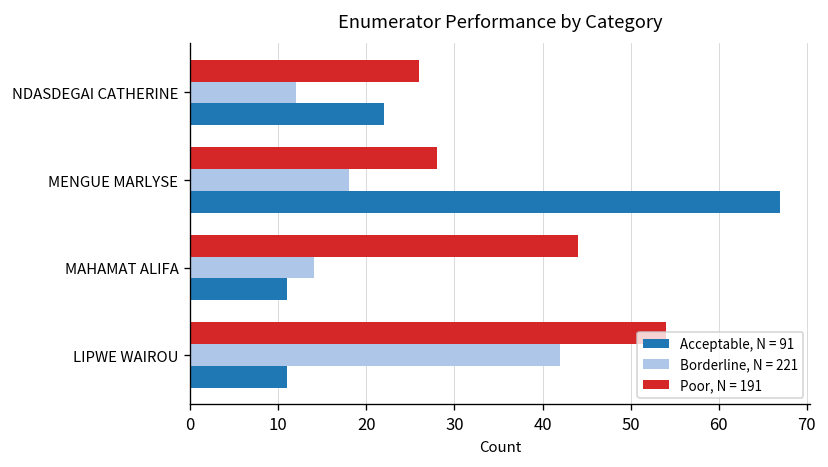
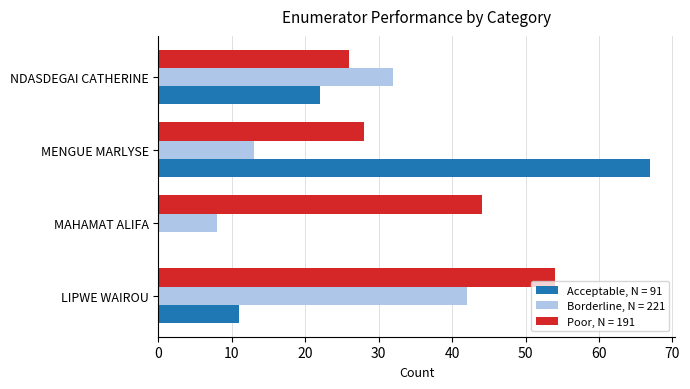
  {
    "Acceptable, N = 91": {
      "NDASDEGAI CATHERINE": 22,
      "MENGUE MARLYSE": 67,
-     "MAHAMAT ALIFA": 11,
+     "MAHAMAT ALIFA": 0,
      "LIPWE WAIROU": 11
    },
    "Borderline, N = 221": {
-     "NDASDEGAI CATHERINE": 12,
-     "MENGUE MARLYSE": 18,
-     "MAHAMAT ALIFA": 14,
+     "NDASDEGAI CATHERINE": 32,
+     "MENGUE MARLYSE": 13,
+     "MAHAMAT ALIFA": 8,
      "LIPWE WAIROU": 42
    },
    "Poor, N = 191": {
      "NDASDEGAI CATHERINE": 26,
      "MENGUE MARLYSE": 28,
      "MAHAMAT ALIFA": 44,
      "LIPWE WAIROU": 54
    }
  }
